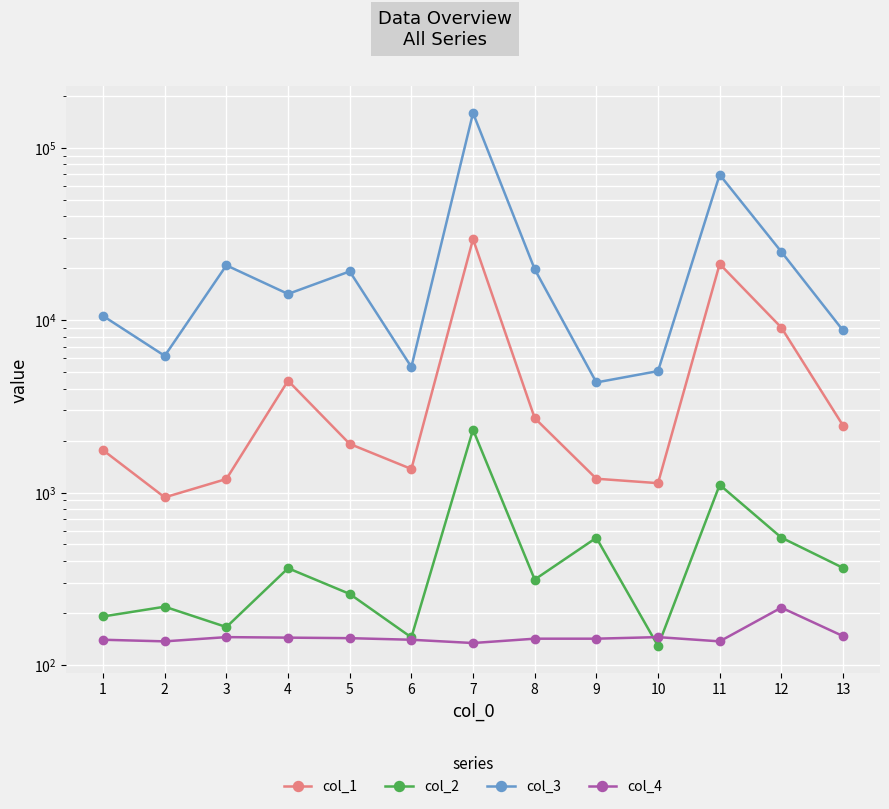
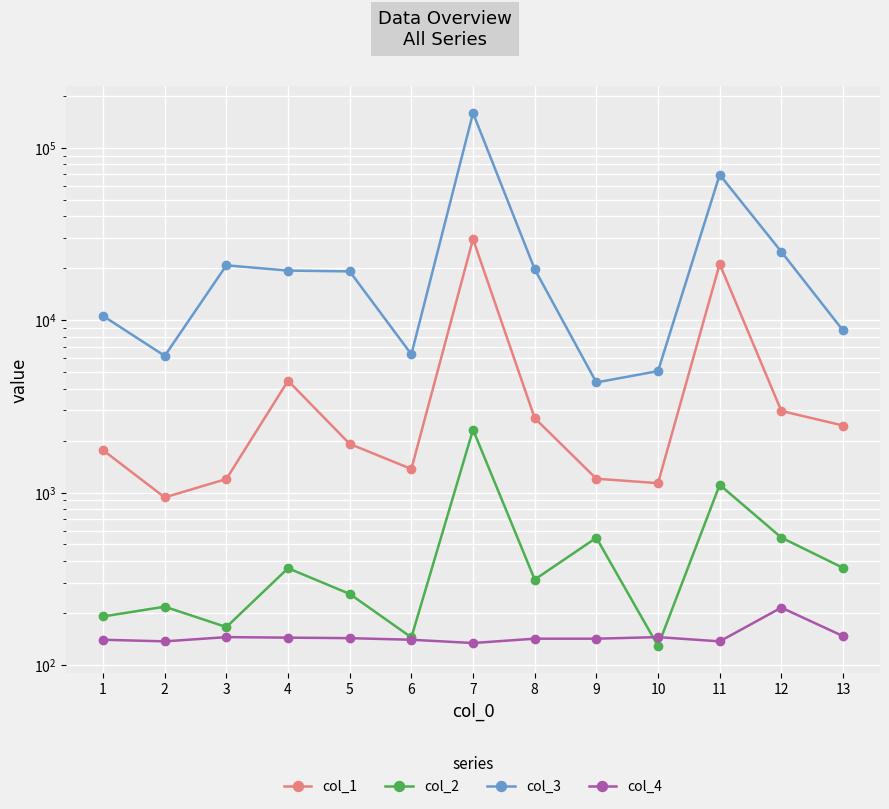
  {
    "col_1": {
      "1": 1800,
      "2": 900,
      "3": 1200,
      "4": 4500,
      "5": 1900,
      "6": 1400,
      "7": 30000,
      "8": 2700,
      "9": 1200,
      "10": 1100,
      "11": 21000,
-     "12": 9000,
+     "12": 3000,
      "13": 2400
    },
    "col_2": {
      "1": 190,
      "2": 220,
      "3": 170,
      "4": 360,
      "5": 260,
      "7": 2300,
      "8": 310,
      "9": 550,
      "10": 130,
      "11": 1100,
      "12": 550,
      "13": 370
    },
    "col_3": {
      "1": 11000,
      "2": 6200,
      "3": 21000,
-     "4": 14000,
+     "4": 19000,
      "5": 19000,
-     "6": 5300,
+     "6": 6300,
      "7": 160000,
      "8": 20000,
      "9": 4400,
      "10": 5100,
      "11": 70000,
      "12": 25000,
      "13": 9000
    },
    "col_4": {
      "1": 140,
      "2": 140,
      "3": 150,
      "4": 140,
      "5": 140,
      "7": 130,
      "8": 140,
      "9": 140,
      "10": 150,
      "11": 140,
      "12": 220,
      "13": 150
    }
  }
